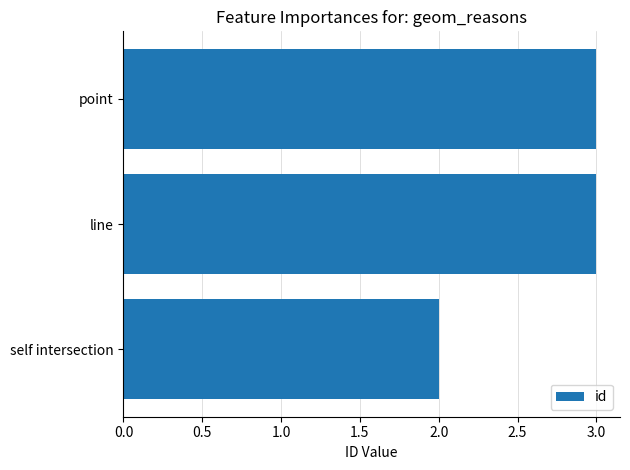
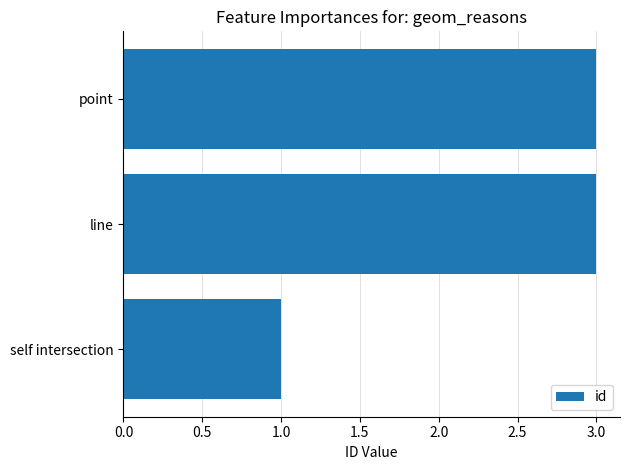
  {
    "point": 3,
    "line": 3,
-   "self intersection": 2
+   "self intersection": 1
  }
